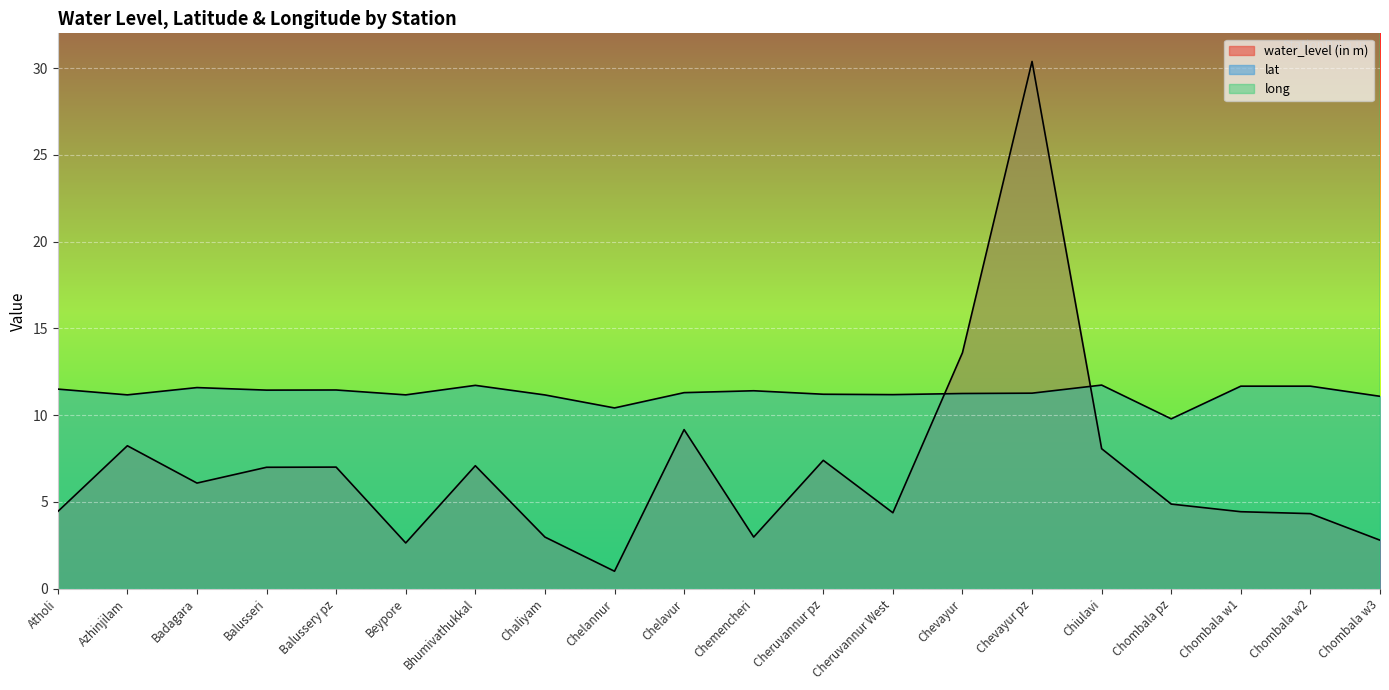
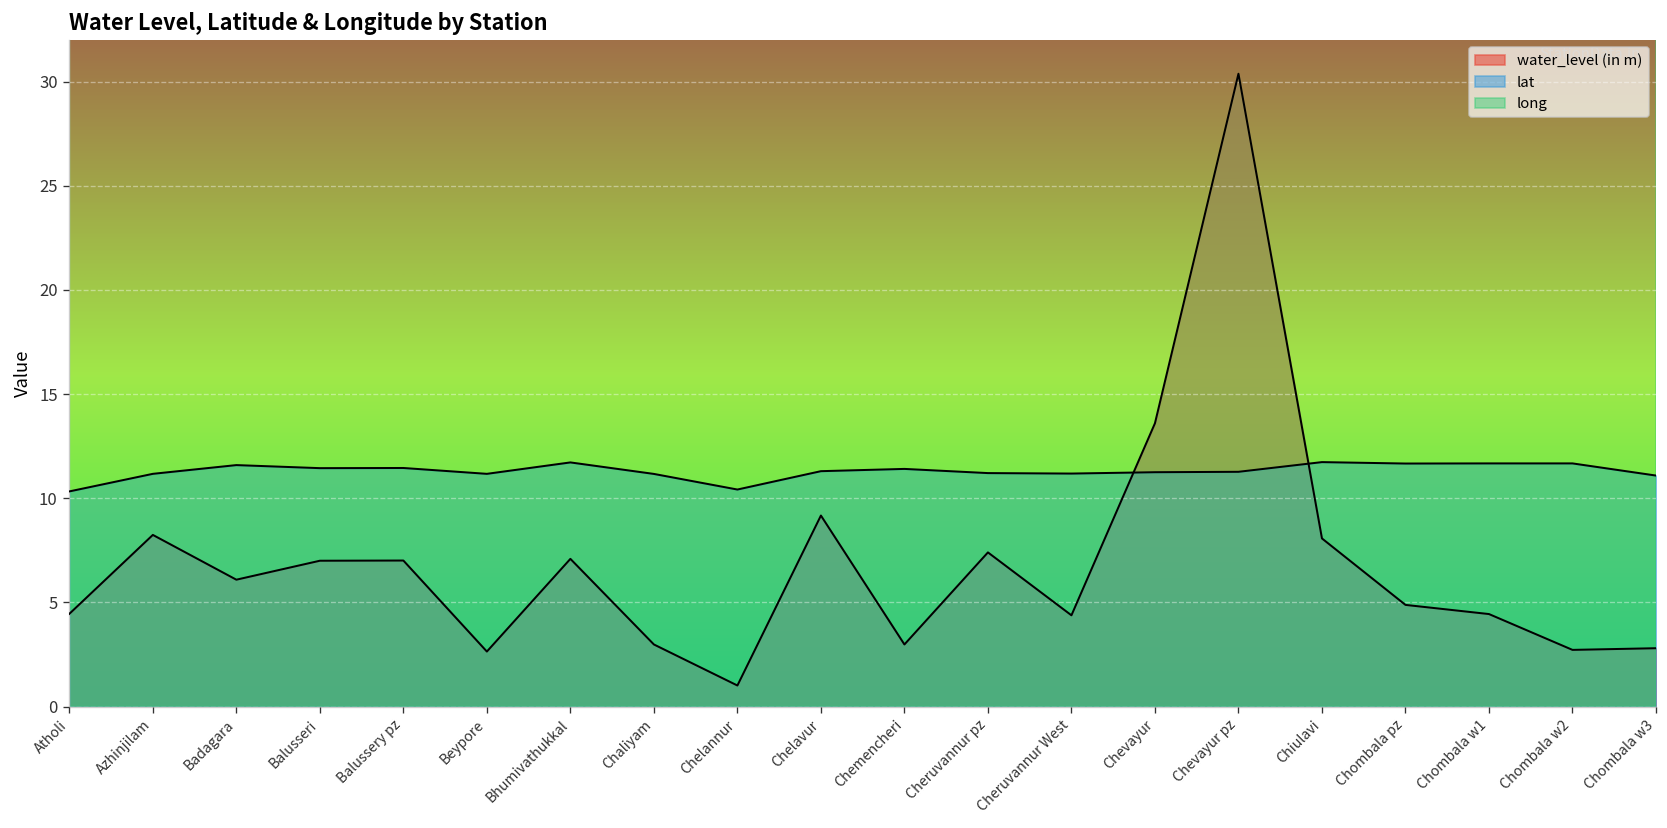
  {
    "water_level (in m)": {
      "Atholi": 4.5,
      "Azhinjilam": 8.2,
      "Badagara": 6.1,
      "Balusseri": 7.0,
      "Balussery pz": 7.0,
      "Beypore": 2.6,
      "Bhumivathukkal": 7.1,
      "Chaliyam": 3.0,
      "Chelannur": 1.0,
      "Chelavur": 9.2,
      "Chemencheri": 3.0,
      "Cheruvannur pz": 7.4,
      "Cheruvannur West": 4.4,
      "Chevayur": 13.6,
      "Chevayur pz": 30.4,
      "Chiulavi": 8.1,
      "Chombala pz": 4.9,
      "Chombala w1": 4.4,
-     "Chombala w2": 4.3,
+     "Chombala w2": 2.7,
      "Chombala w3": 2.8
    },
    "lat": {
-     "Atholi": 11.5,
+     "Atholi": 10.3,
      "Azhinjilam": 11.2,
      "Badagara": 11.6,
      "Balusseri": 11.4,
      "Balussery pz": 11.5,
      "Beypore": 11.2,
      "Bhumivathukkal": 11.7,
      "Chaliyam": 11.2,
      "Chelannur": 10.4,
      "Chelavur": 11.3,
      "Chemencheri": 11.4,
      "Cheruvannur pz": 11.2,
      "Cheruvannur West": 11.2,
      "Chevayur": 11.3,
      "Chevayur pz": 11.3,
      "Chiulavi": 11.7,
-     "Chombala pz": 9.8,
+     "Chombala pz": 11.7,
      "Chombala w1": 11.7,
      "Chombala w2": 11.7,
      "Chombala w3": 11.1
    }
  }
